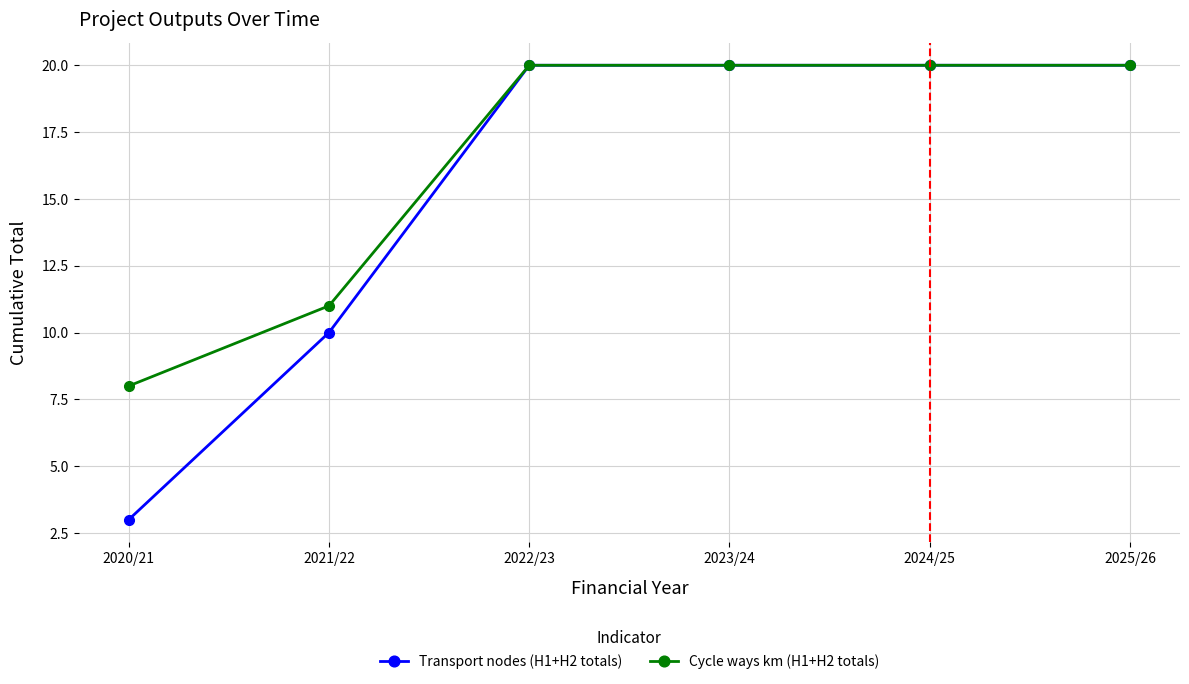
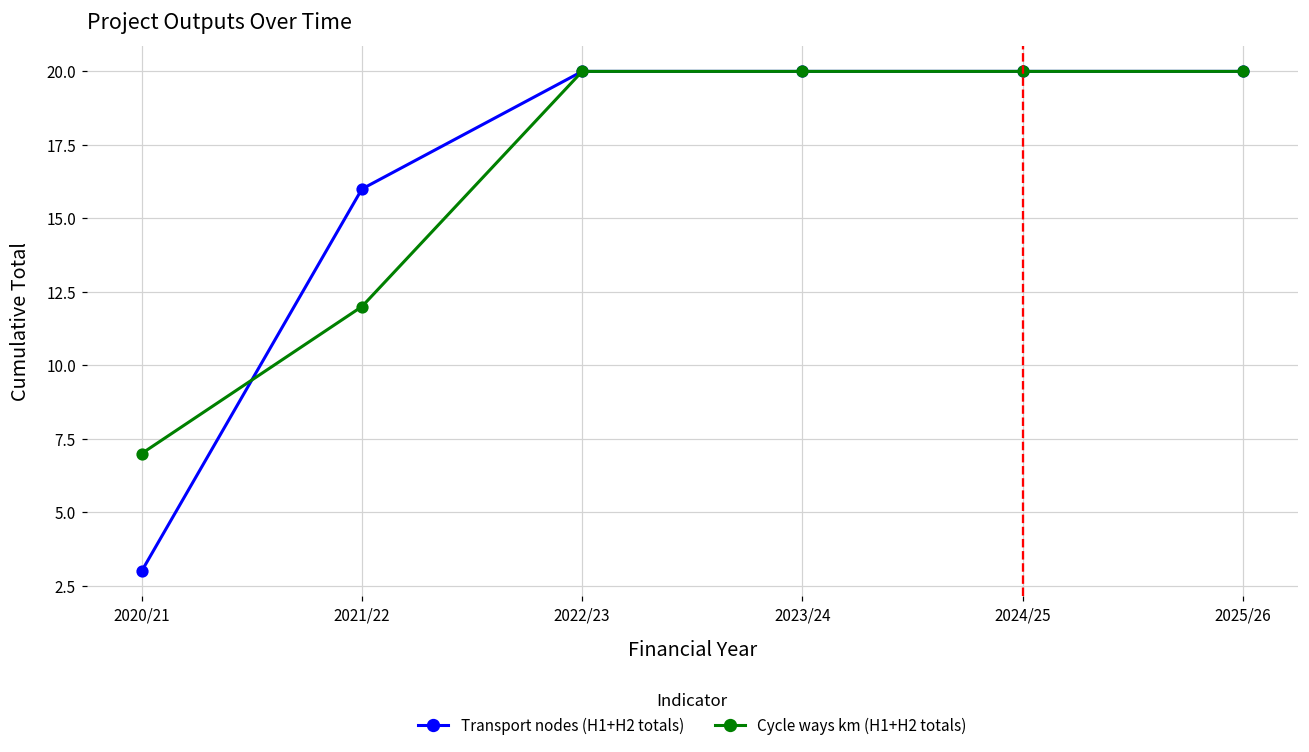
  {
    "Transport nodes (H1+H2 totals)": {
      "2020/21": 3,
-     "2021/22": 10
+     "2021/22": 16
    },
    "Cycle ways km (H1+H2 totals)": {
-     "2020/21": 8,
-     "2021/22": 11
+     "2020/21": 7,
+     "2021/22": 12
    }
  }
